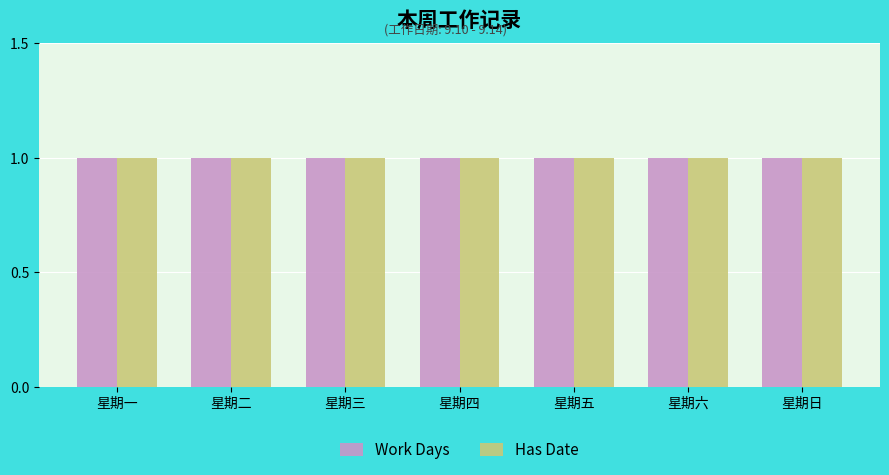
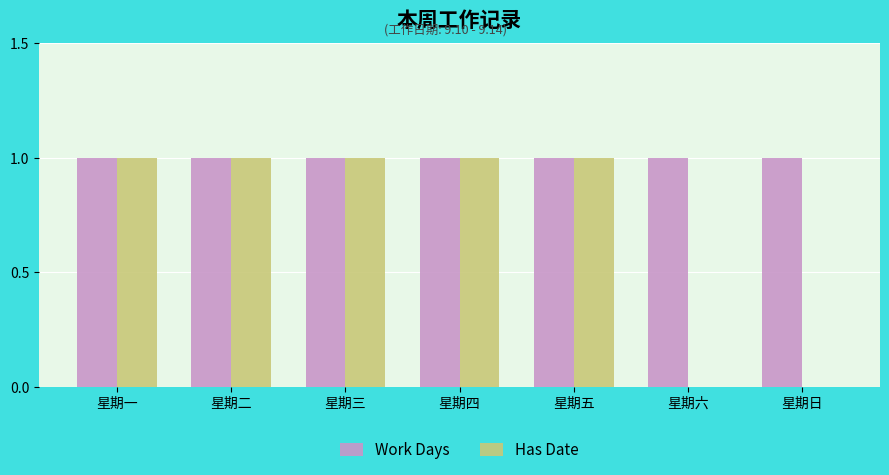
  {
    "Work Days": {
      "星期一": 1,
      "星期二": 1,
      "星期三": 1,
      "星期四": 1,
      "星期五": 1,
      "星期六": 1,
      "星期日": 1
    },
    "Has Date": {
      "星期一": 1,
      "星期二": 1,
      "星期三": 1,
      "星期四": 1,
      "星期五": 1,
-     "星期六": 1,
-     "星期日": 1
+     "星期六": 0,
+     "星期日": 0
    }
  }
